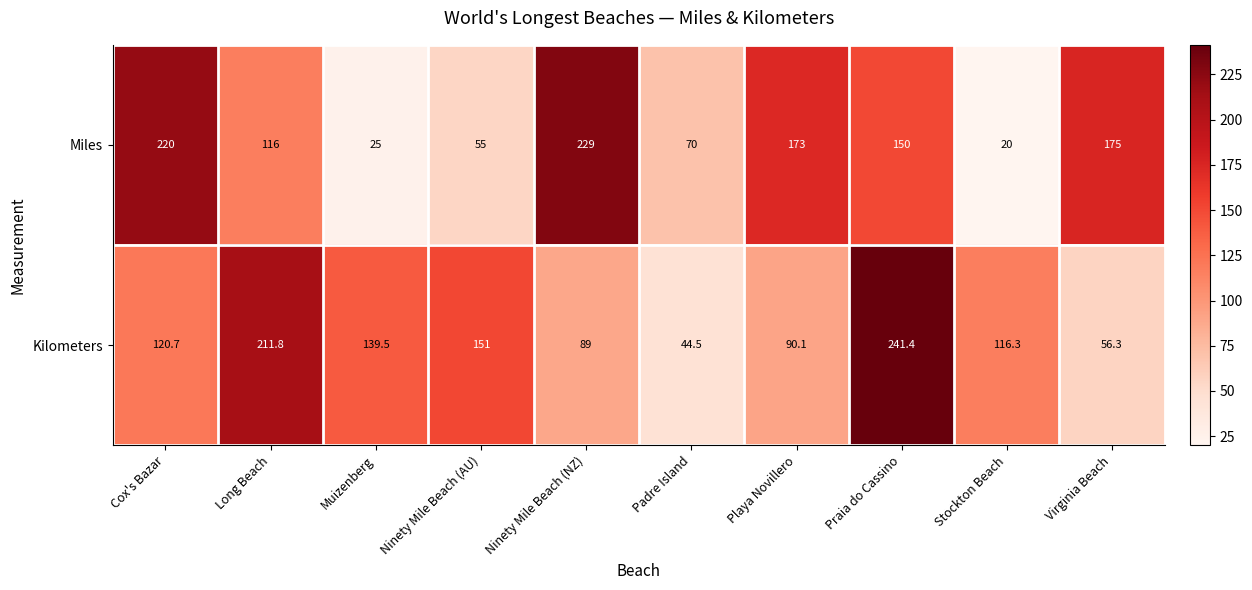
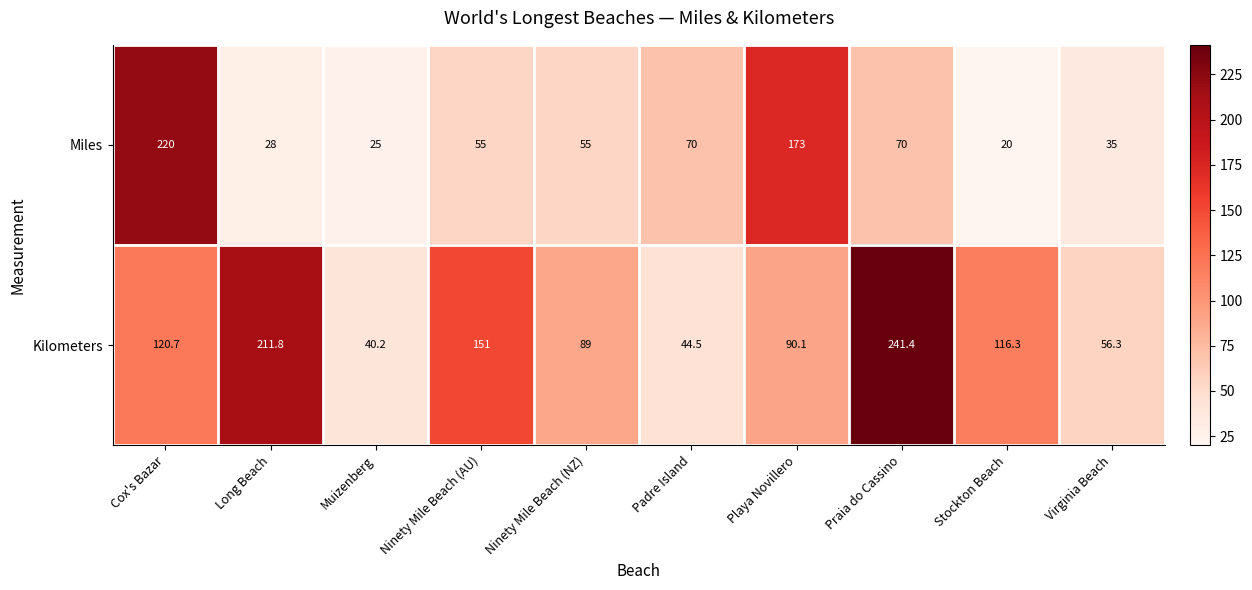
  {
    "Miles": {
      "Cox's Bazar": 220,
-     "Long Beach": 116,
+     "Long Beach": 28,
      "Muizenberg": 25,
      "Ninety Mile Beach (AU)": 55,
-     "Ninety Mile Beach (NZ)": 229,
+     "Ninety Mile Beach (NZ)": 55,
      "Padre Island": 70,
      "Playa Novillero": 173,
-     "Praia do Cassino": 150,
+     "Praia do Cassino": 70,
      "Stockton Beach": 20,
-     "Virginia Beach": 175
+     "Virginia Beach": 35
    },
    "Kilometers": {
      "Cox's Bazar": 120.7,
      "Long Beach": 211.8,
-     "Muizenberg": 139.5,
+     "Muizenberg": 40.2,
      "Ninety Mile Beach (AU)": 151,
      "Ninety Mile Beach (NZ)": 89,
      "Padre Island": 44.5,
      "Playa Novillero": 90.1,
      "Praia do Cassino": 241.4,
      "Stockton Beach": 116.3,
      "Virginia Beach": 56.3
    }
  }
